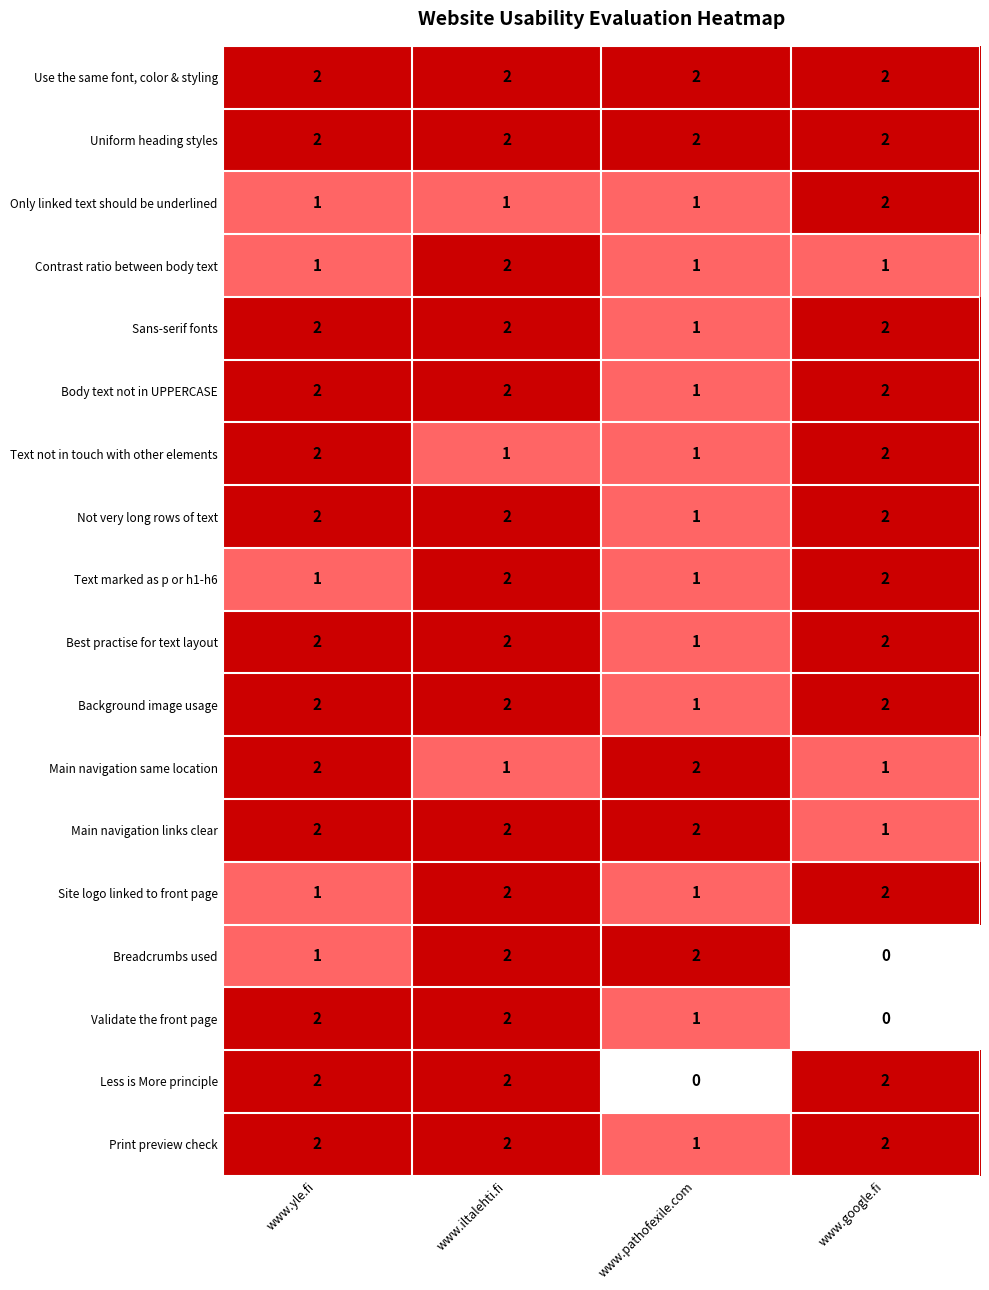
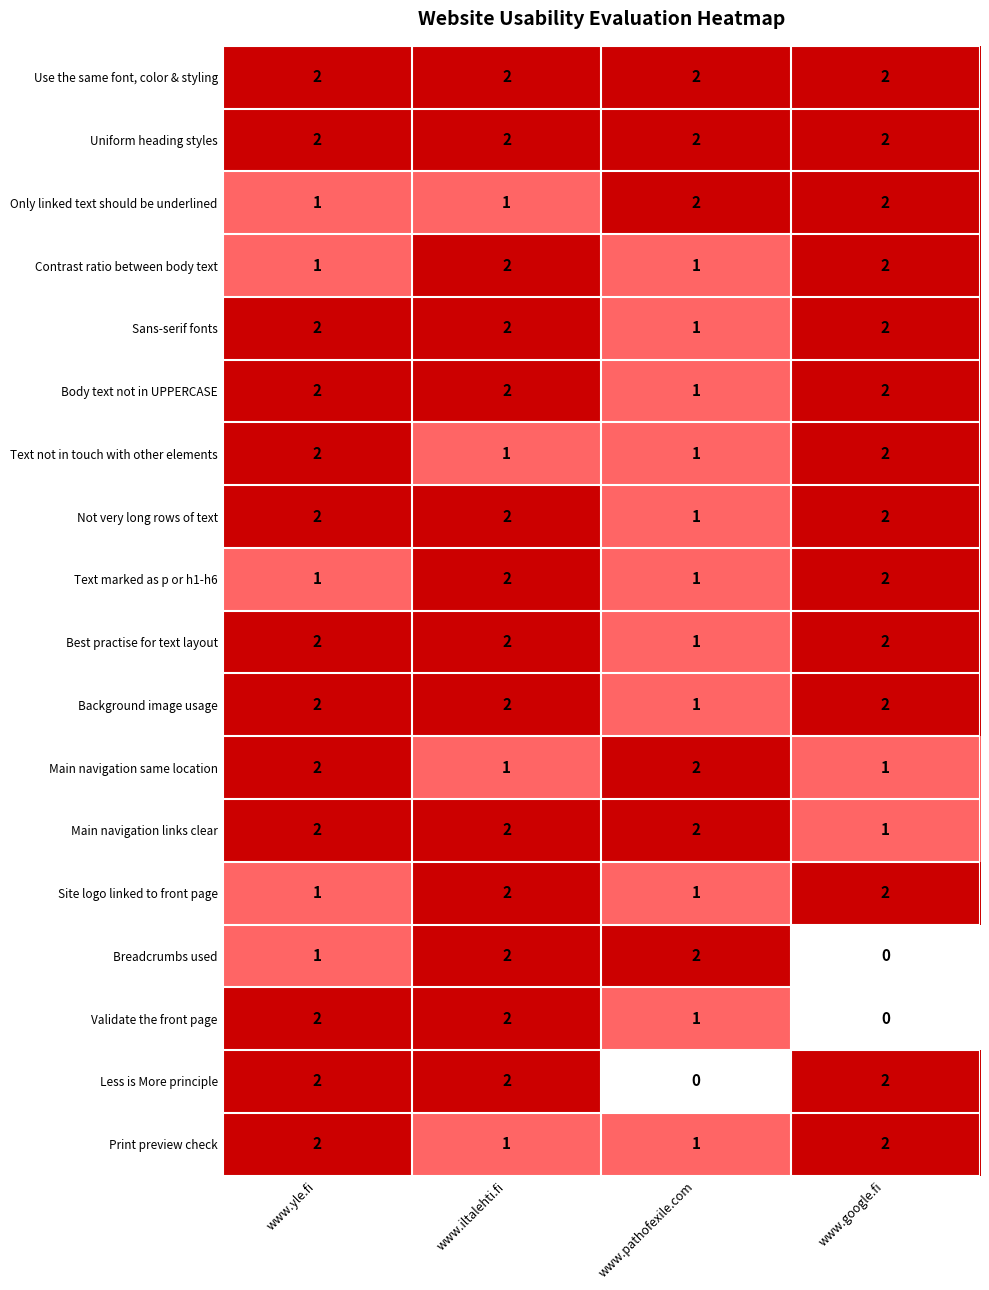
  {
    "Use the same font, color & styling": {
      "www.yle.fi": 2,
      "www.iltalehti.fi": 2,
      "www.pathofexile.com": 2,
      "www.google.fi": 2
    },
    "Uniform heading styles": {
      "www.yle.fi": 2,
      "www.iltalehti.fi": 2,
      "www.pathofexile.com": 2,
      "www.google.fi": 2
    },
    "Only linked text should be underlined": {
      "www.yle.fi": 1,
      "www.iltalehti.fi": 1,
-     "www.pathofexile.com": 1,
+     "www.pathofexile.com": 2,
      "www.google.fi": 2
    },
    "Contrast ratio between body text": {
      "www.yle.fi": 1,
      "www.iltalehti.fi": 2,
      "www.pathofexile.com": 1,
-     "www.google.fi": 1
+     "www.google.fi": 2
    },
    "Sans-serif fonts": {
      "www.yle.fi": 2,
      "www.iltalehti.fi": 2,
      "www.pathofexile.com": 1,
      "www.google.fi": 2
    },
    "Body text not in UPPERCASE": {
      "www.yle.fi": 2,
      "www.iltalehti.fi": 2,
      "www.pathofexile.com": 1,
      "www.google.fi": 2
    },
    "Text not in touch with other elements": {
      "www.yle.fi": 2,
      "www.iltalehti.fi": 1,
      "www.pathofexile.com": 1,
      "www.google.fi": 2
    },
    "Not very long rows of text": {
      "www.yle.fi": 2,
      "www.iltalehti.fi": 2,
      "www.pathofexile.com": 1,
      "www.google.fi": 2
    },
    "Text marked as p or h1-h6": {
      "www.yle.fi": 1,
      "www.iltalehti.fi": 2,
      "www.pathofexile.com": 1,
      "www.google.fi": 2
    },
    "Best practise for text layout": {
      "www.yle.fi": 2,
      "www.iltalehti.fi": 2,
      "www.pathofexile.com": 1,
      "www.google.fi": 2
    },
    "Background image usage": {
      "www.yle.fi": 2,
      "www.iltalehti.fi": 2,
      "www.pathofexile.com": 1,
      "www.google.fi": 2
    },
    "Main navigation same location": {
      "www.yle.fi": 2,
      "www.iltalehti.fi": 1,
      "www.pathofexile.com": 2,
      "www.google.fi": 1
    },
    "Main navigation links clear": {
      "www.yle.fi": 2,
      "www.iltalehti.fi": 2,
      "www.pathofexile.com": 2,
      "www.google.fi": 1
    },
    "Site logo linked to front page": {
      "www.yle.fi": 1,
      "www.iltalehti.fi": 2,
      "www.pathofexile.com": 1,
      "www.google.fi": 2
    },
    "Breadcrumbs used": {
      "www.yle.fi": 1,
      "www.iltalehti.fi": 2,
      "www.pathofexile.com": 2,
      "www.google.fi": 0
    },
    "Validate the front page": {
      "www.yle.fi": 2,
      "www.iltalehti.fi": 2,
      "www.pathofexile.com": 1,
      "www.google.fi": 0
    },
    "Less is More principle": {
      "www.yle.fi": 2,
      "www.iltalehti.fi": 2,
      "www.pathofexile.com": 0,
      "www.google.fi": 2
    },
    "Print preview check": {
      "www.yle.fi": 2,
-     "www.iltalehti.fi": 2,
+     "www.iltalehti.fi": 1,
      "www.pathofexile.com": 1,
      "www.google.fi": 2
    }
  }
